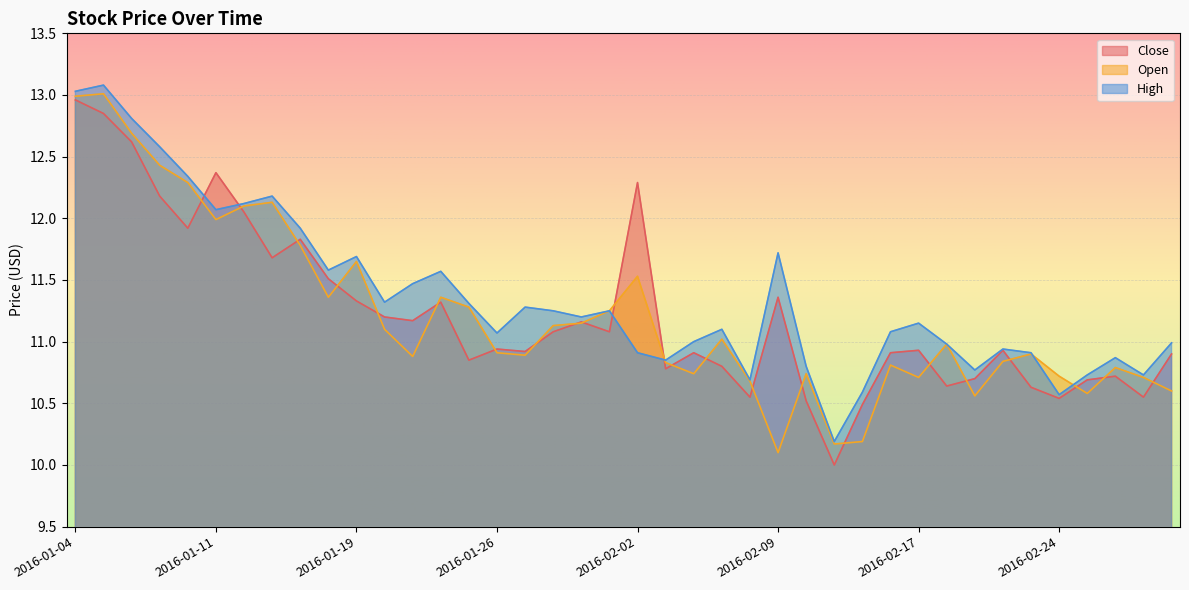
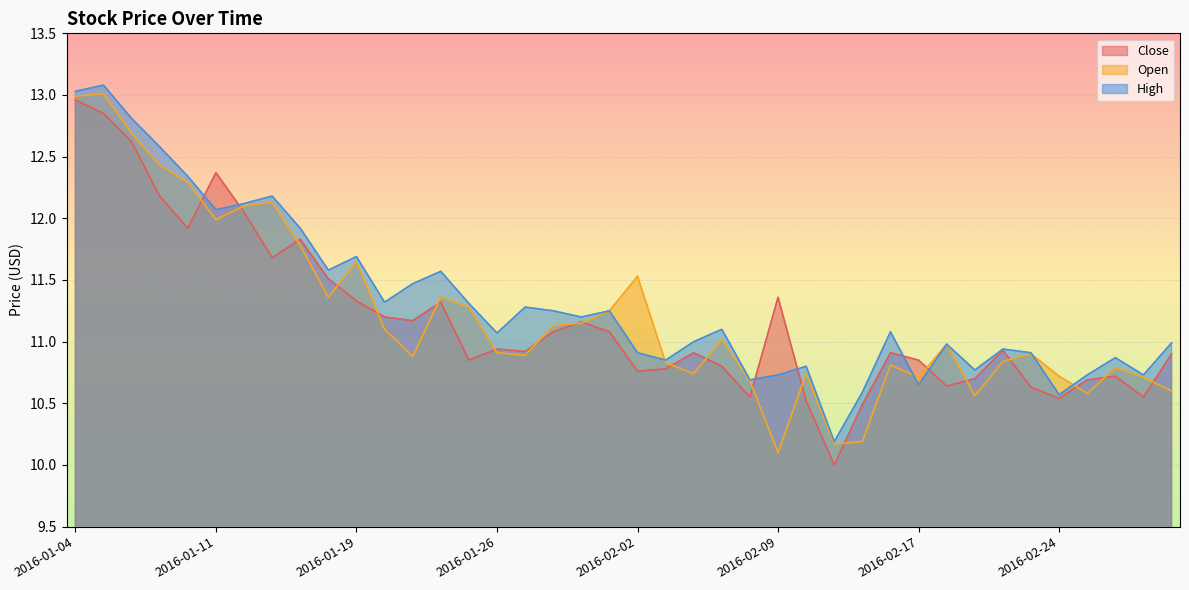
  {
    "Close": {
      "2016-01-04": 12.96,
      "2016-01-11": 12.37,
      "2016-01-19": 11.33,
      "2016-01-26": 10.94,
-     "2016-02-02": 12.29,
+     "2016-02-02": 10.76,
      "2016-02-09": 11.36,
-     "2016-02-17": 10.93,
+     "2016-02-17": 10.85,
      "2016-02-24": 10.54
    },
    "Open": {
      "2016-01-04": 12.99,
      "2016-01-11": 11.99,
      "2016-01-19": 11.65,
      "2016-01-26": 10.91,
      "2016-02-02": 11.53,
      "2016-02-09": 10.10,
      "2016-02-17": 10.71,
      "2016-02-24": 10.72
    },
    "High": {
      "2016-01-04": 13.03,
      "2016-01-11": 12.07,
      "2016-01-19": 11.69,
      "2016-01-26": 11.07,
      "2016-02-02": 10.91,
-     "2016-02-09": 11.72,
-     "2016-02-17": 11.15,
+     "2016-02-09": 10.73,
+     "2016-02-17": 10.65,
      "2016-02-24": 10.57
    }
  }
